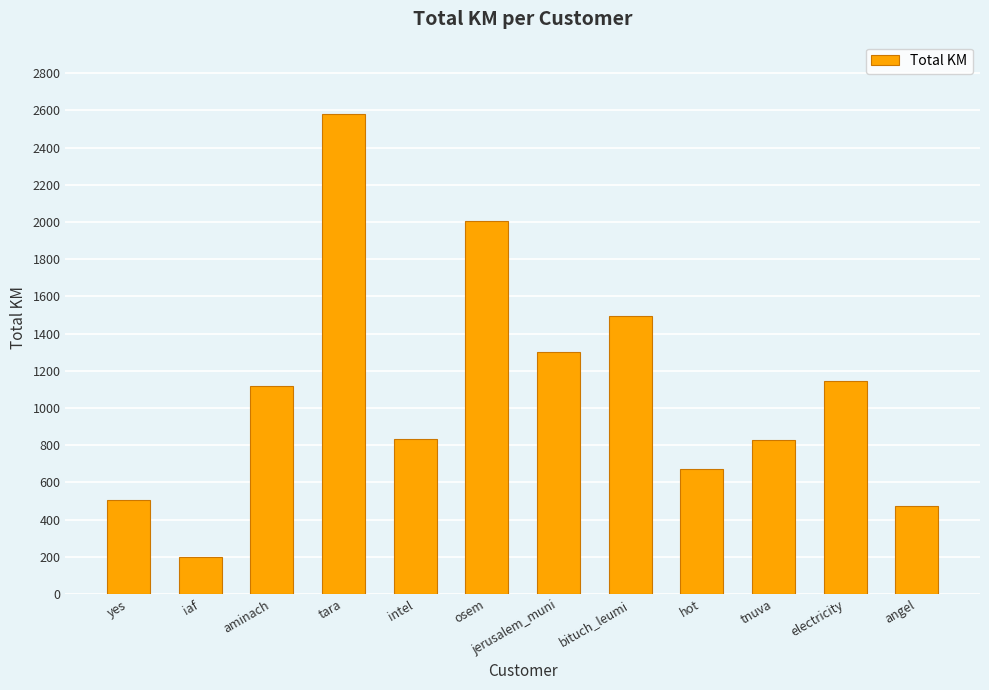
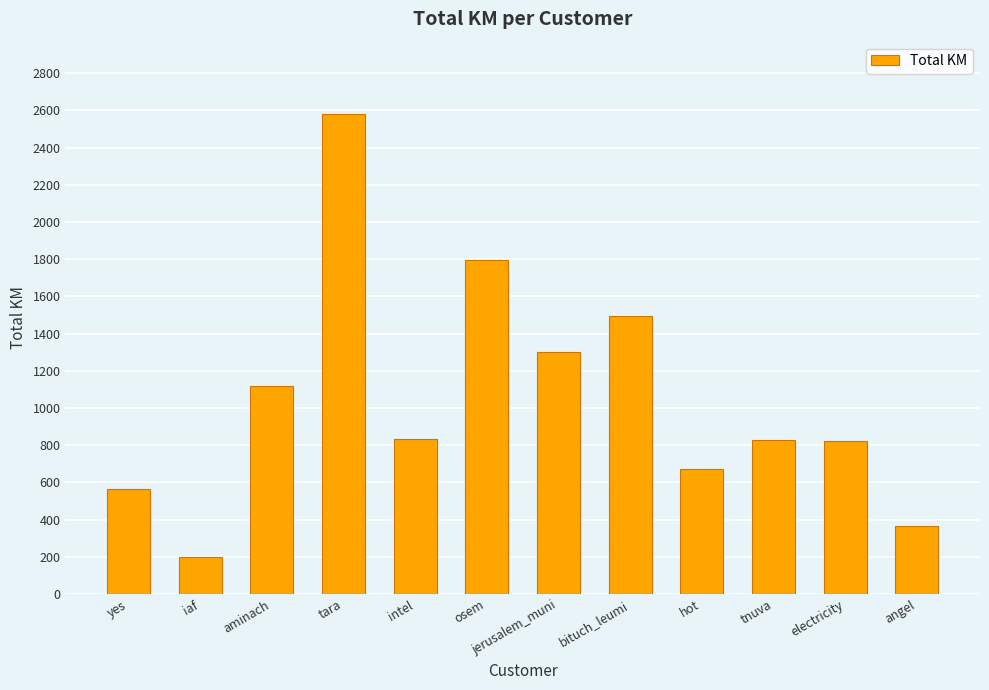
  {
-   "yes": 500,
+   "yes": 570,
    "iaf": 200,
    "aminach": 1120,
    "tara": 2580,
    "intel": 840,
-   "osem": 2010,
+   "osem": 1800,
    "jerusalem_muni": 1300,
    "bituch_leumi": 1490,
    "hot": 670,
    "tnuva": 830,
-   "electricity": 1140,
-   "angel": 470
+   "electricity": 820,
+   "angel": 360
  }
